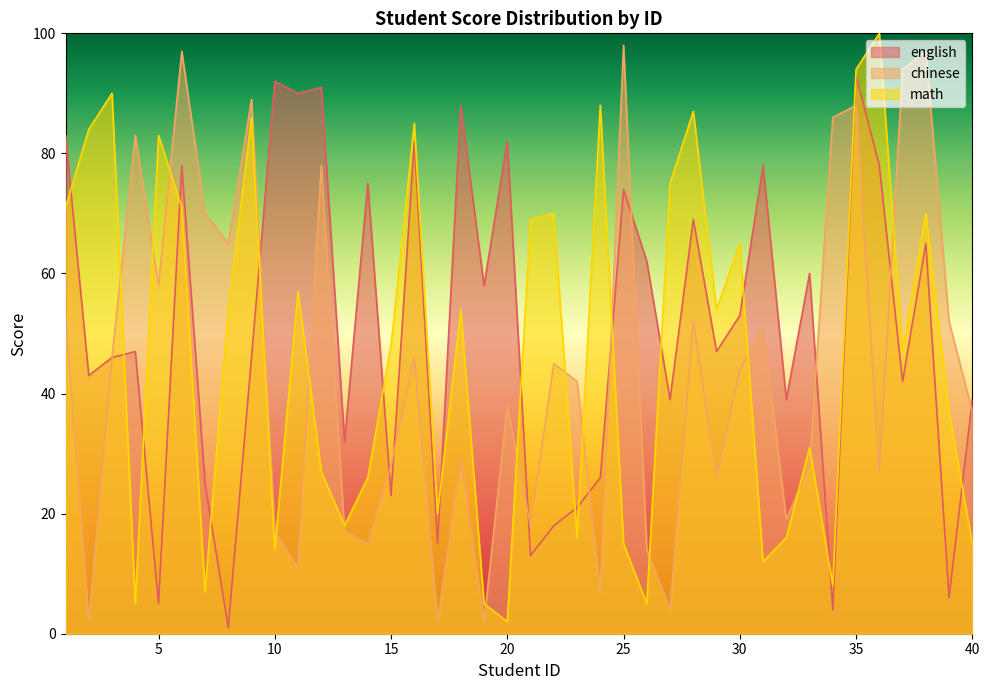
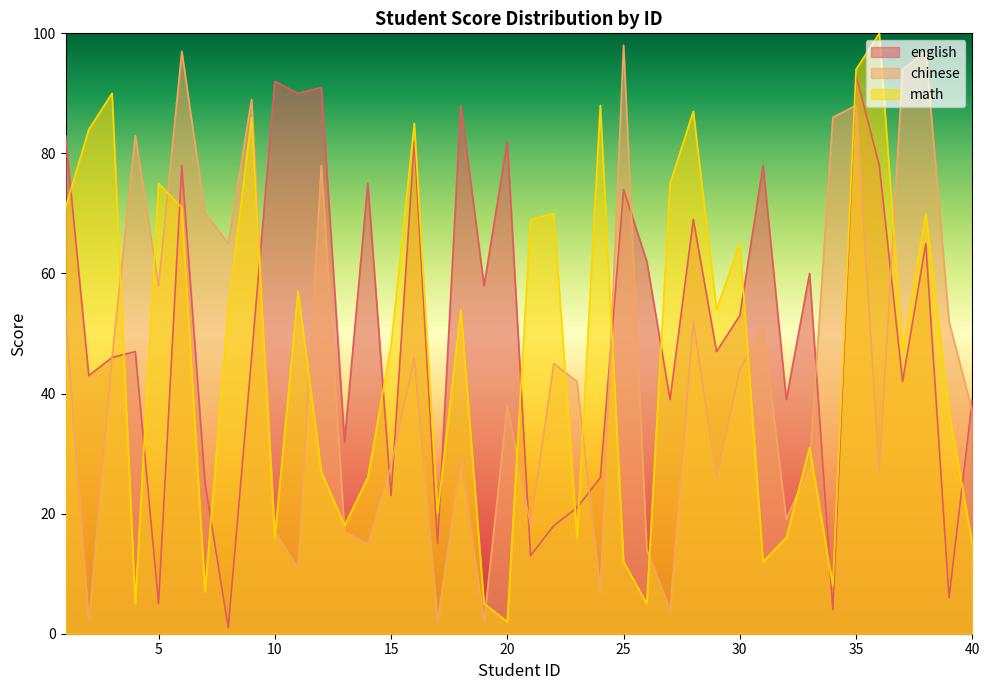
  {
    "english": {
      "5": 5,
      "10": 92,
      "15": 23,
      "20": 82,
      "25": 74,
      "30": 53,
      "35": 93,
      "40": 39
    },
    "chinese": {
      "5": 58,
      "10": 17,
      "15": 28,
      "20": 38,
      "25": 98,
      "30": 44,
      "35": 88,
      "40": 37
    },
    "math": {
-     "5": 83,
-     "10": 14,
+     "5": 75,
+     "10": 16,
      "15": 48,
      "20": 2,
-     "25": 15,
+     "25": 12,
      "30": 65,
      "35": 94,
      "40": 15
    }
  }
